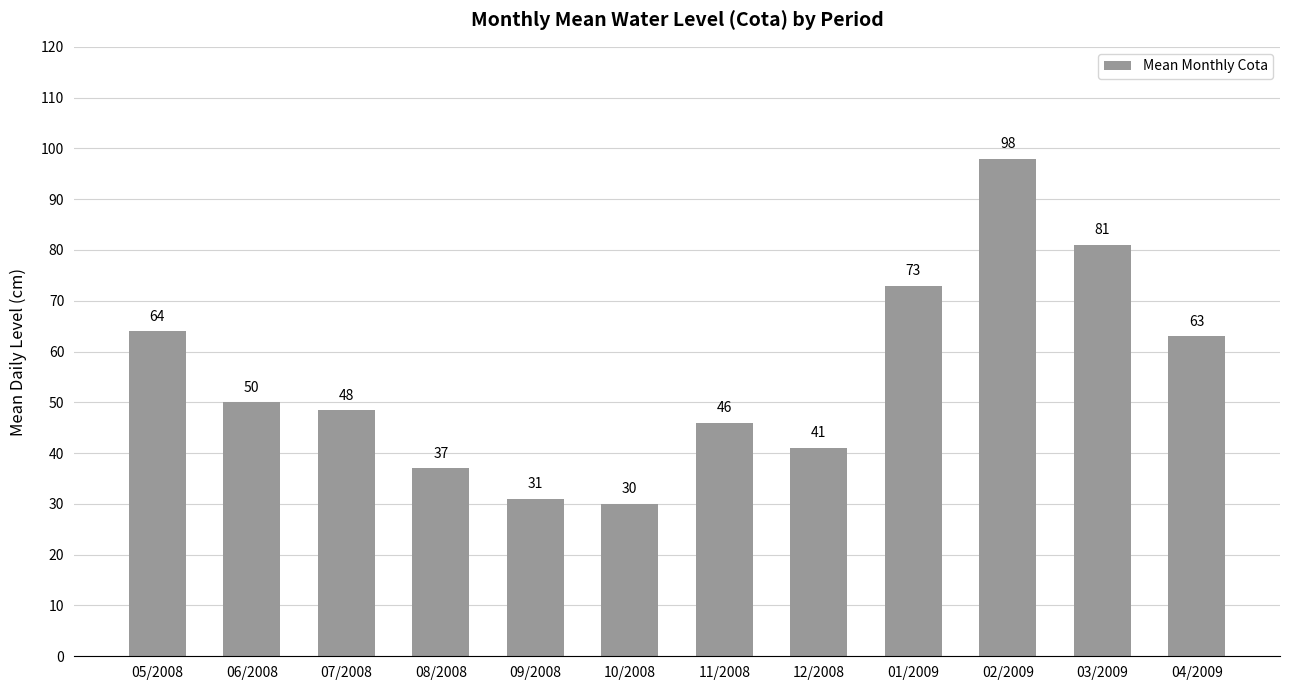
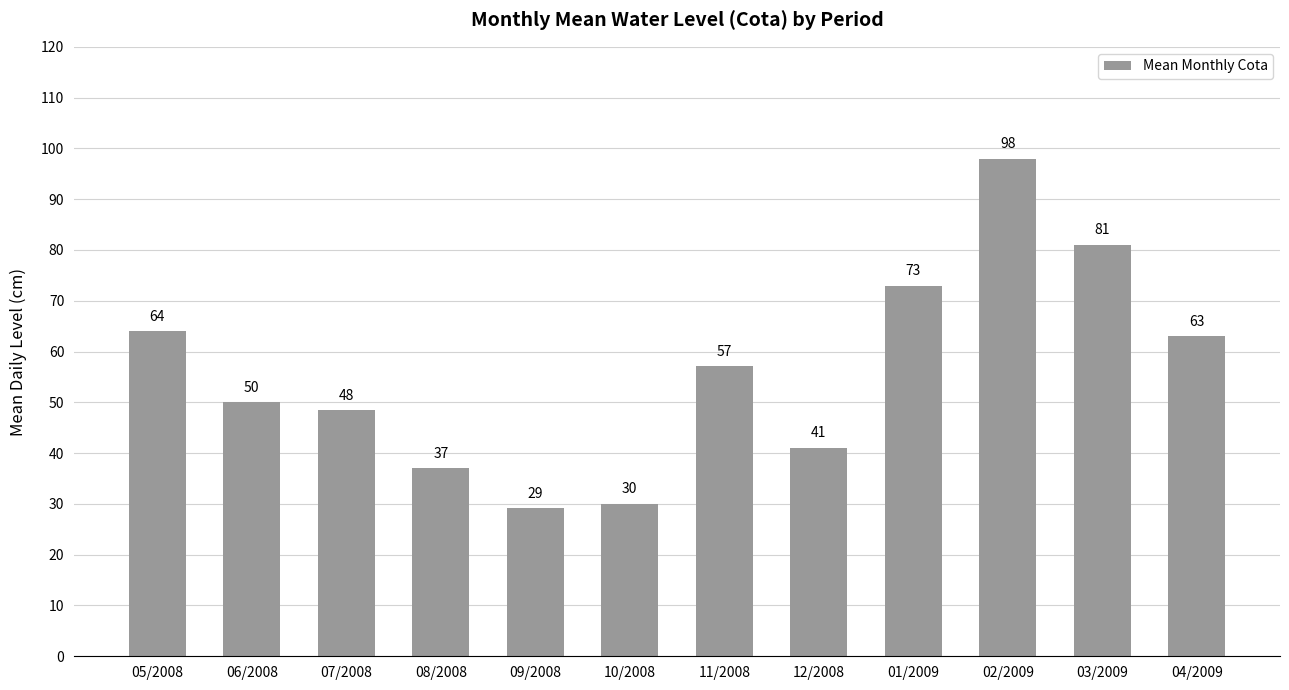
  {
    "05/2008": 64,
    "06/2008": 50,
    "07/2008": 48,
    "08/2008": 37,
-   "09/2008": 31,
+   "09/2008": 29,
    "10/2008": 30,
-   "11/2008": 46,
+   "11/2008": 57,
    "12/2008": 41,
    "01/2009": 73,
    "02/2009": 98,
    "03/2009": 81,
    "04/2009": 63
  }
